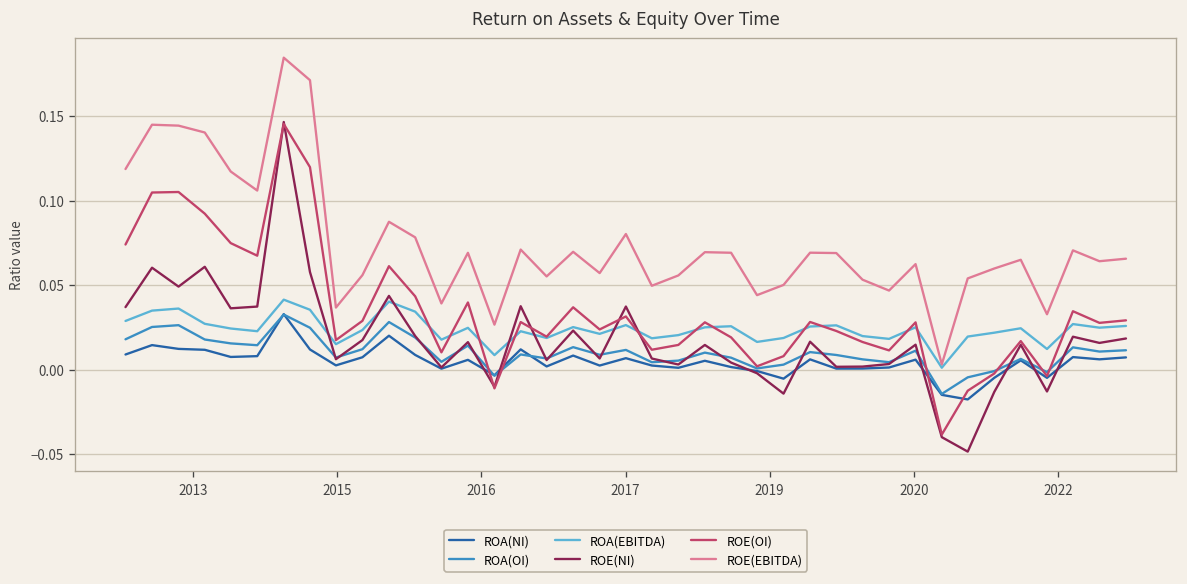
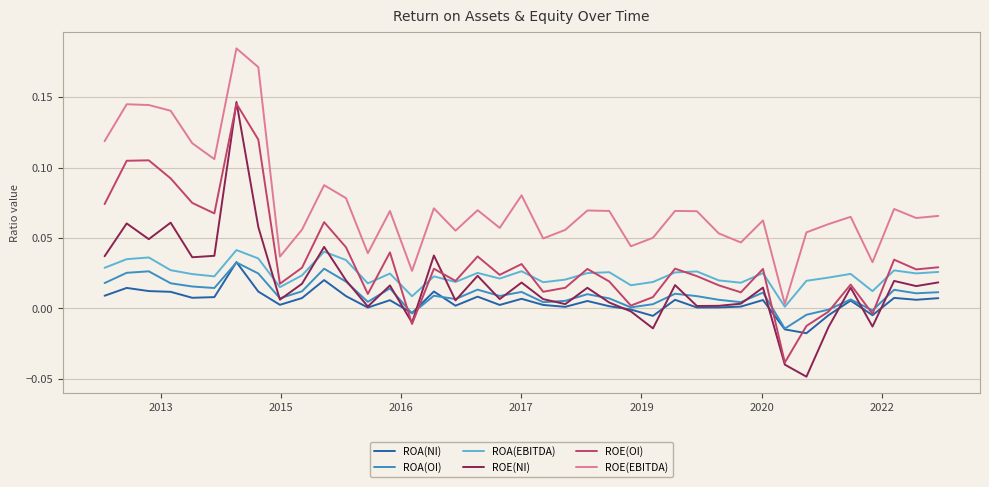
  {
    "ROE(NI)": {
-     "2017": 0.037
+     "2017": 0.018
    },
    "ROE(OI)": {
      "2017": 0.032
    },
    "ROE(EBITDA)": {
      "2017": 0.080
    }
  }
